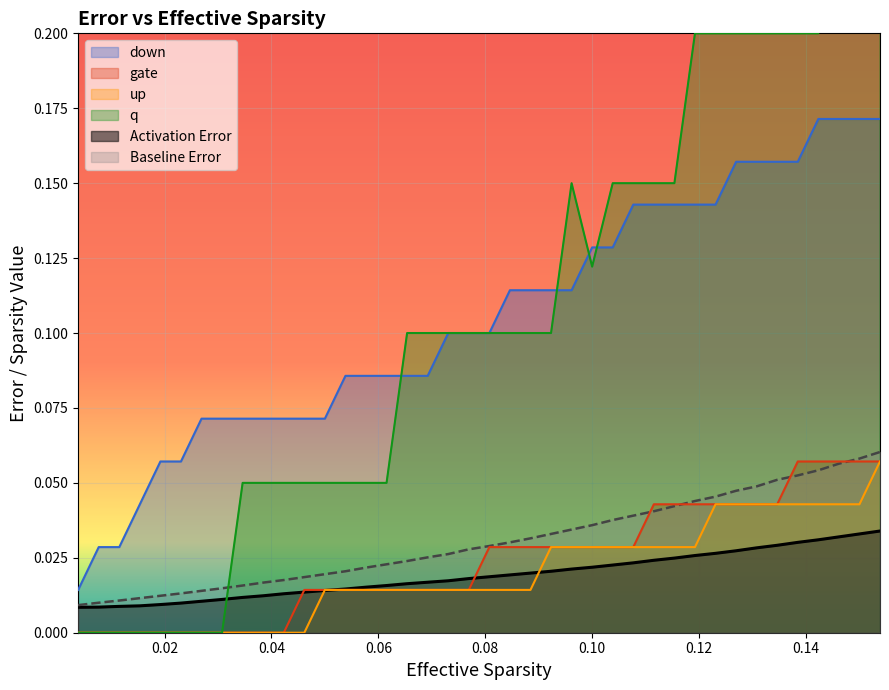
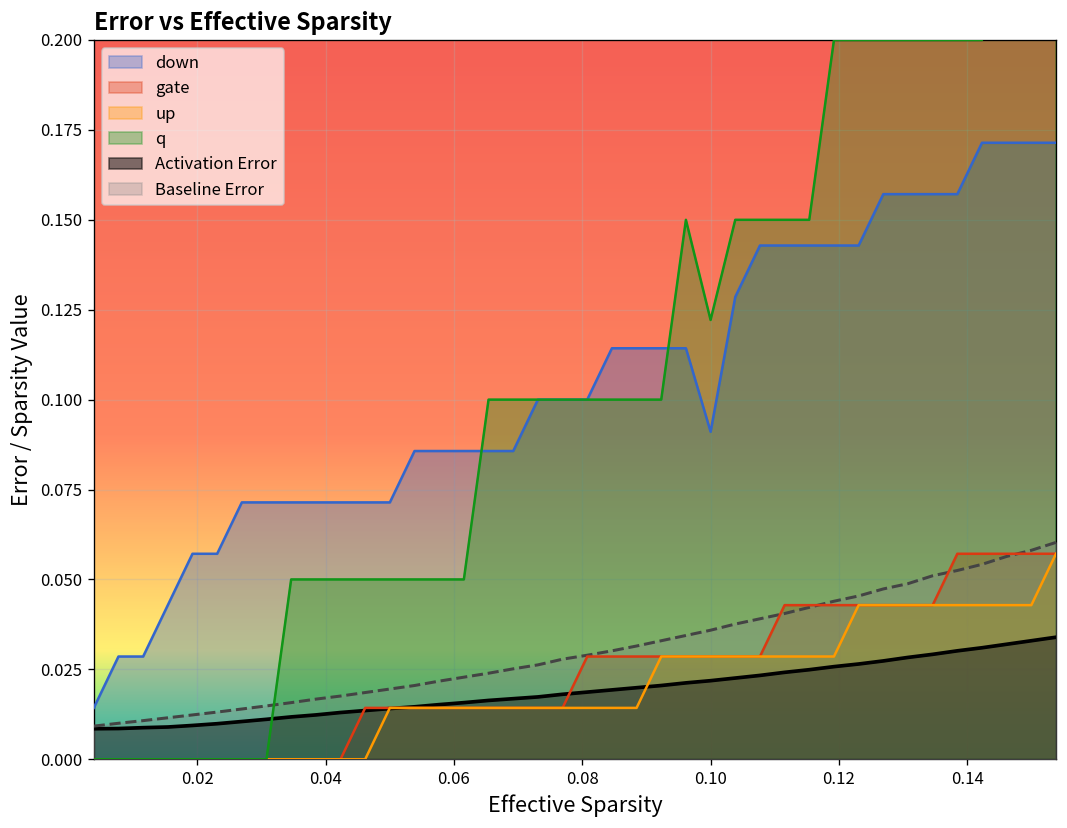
  {
    "down": {
-     "0.10": 0.129
+     "0.10": 0.091
    },
    "q": {
      "0.10": 0.122
    },
    "Activation Error": {
      "0.10": 0.022
    },
    "Baseline Error": {
      "0.10": 0.036
    }
  }
